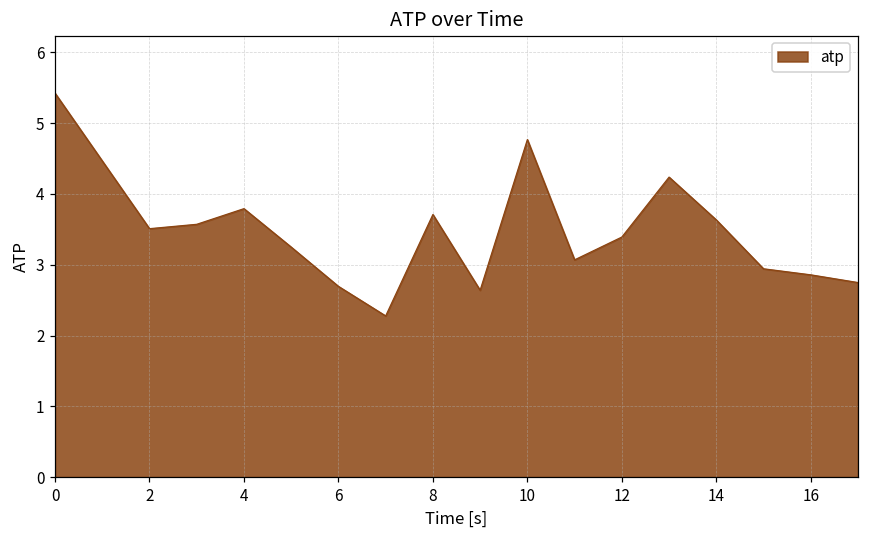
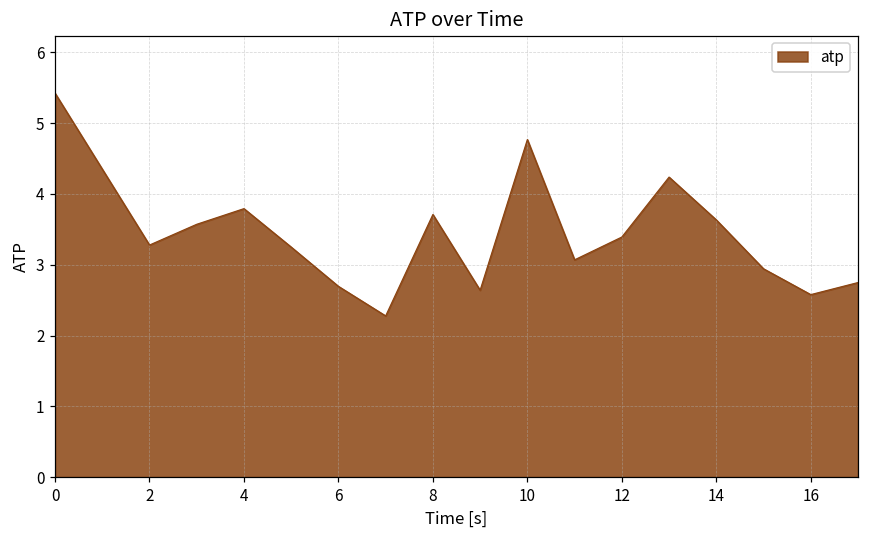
  {
    "0": 5.4,
-   "2": 3.5,
+   "2": 3.3,
    "4": 3.8,
    "6": 2.7,
    "8": 3.7,
    "10": 4.8,
    "12": 3.4,
    "14": 3.6,
-   "16": 2.9
+   "16": 2.6
  }
